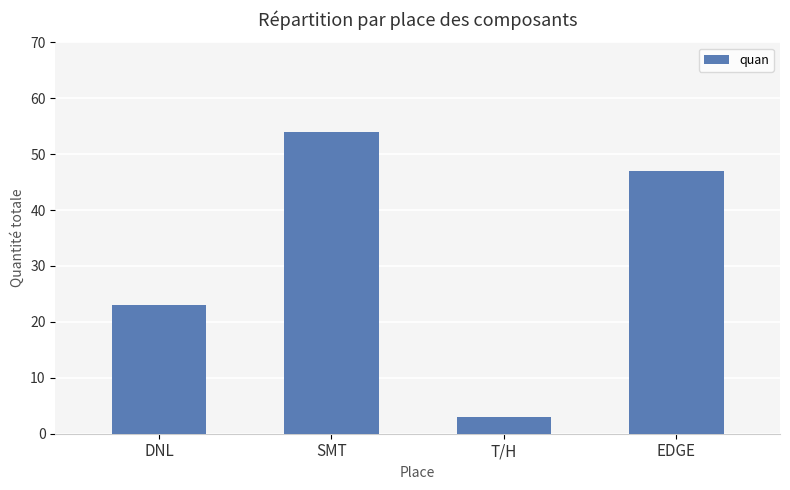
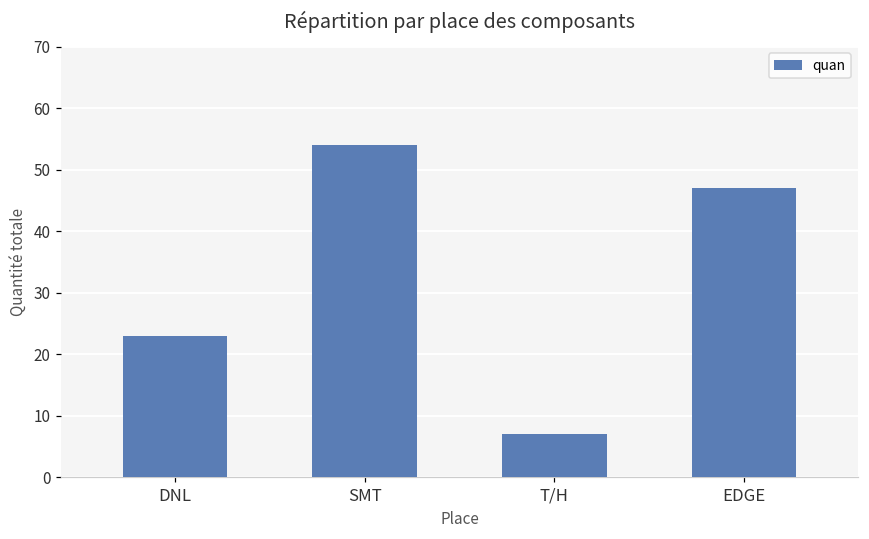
  {
    "DNL": 23,
    "SMT": 54,
-   "T/H": 3,
+   "T/H": 7,
    "EDGE": 47
  }
